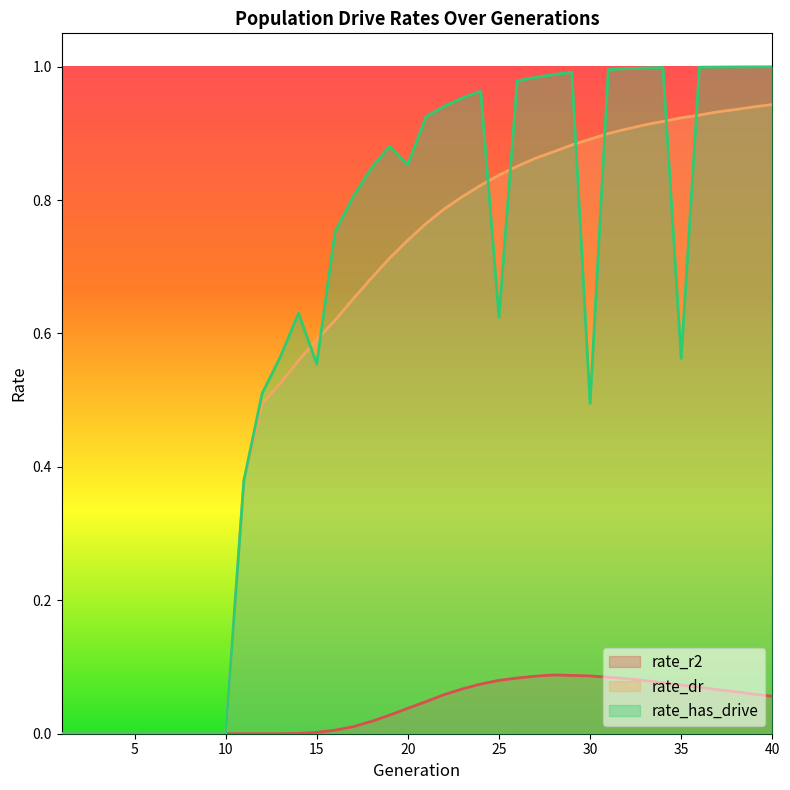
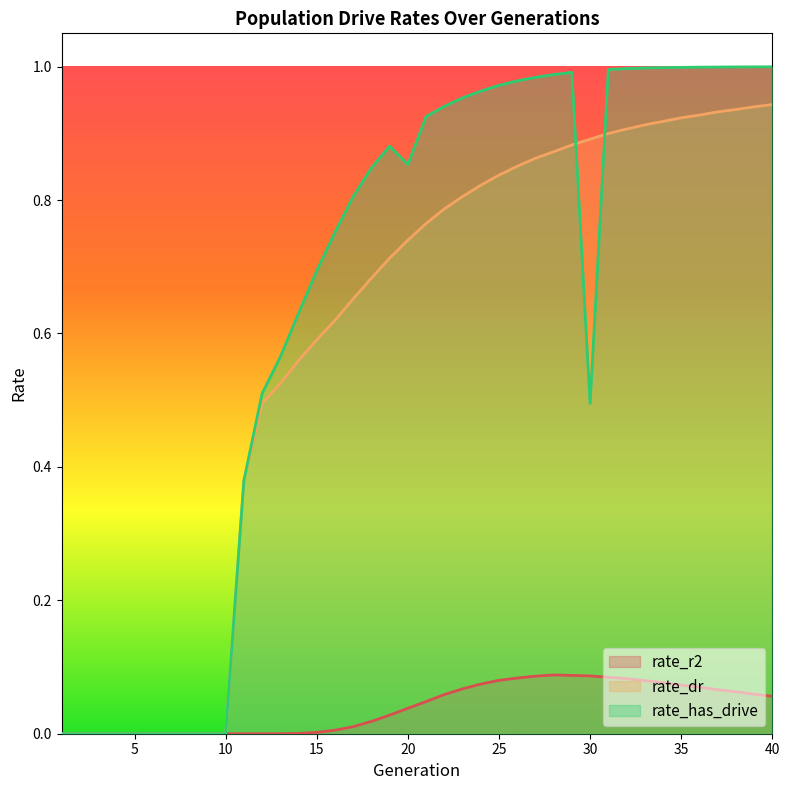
  {
    "rate_has_drive": {
-     "15": 0.55,
+     "15": 0.69,
      "20": 0.85,
-     "25": 0.62,
+     "25": 0.97,
      "30": 0.50,
-     "35": 0.56,
+     "35": 1.00,
      "40": 1.00
    }
  }
